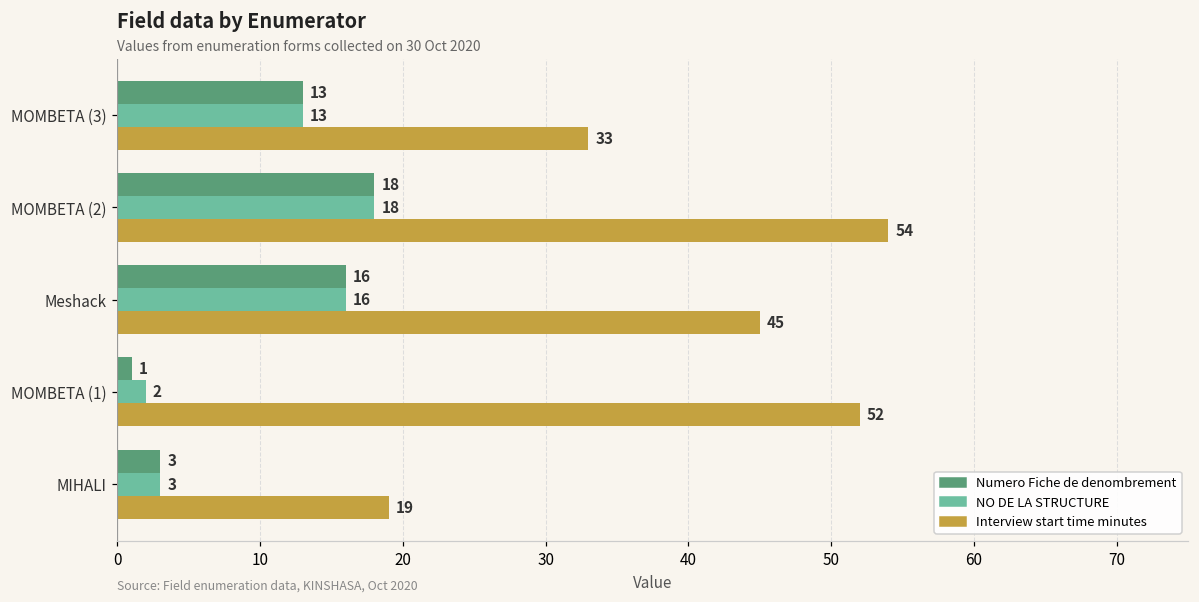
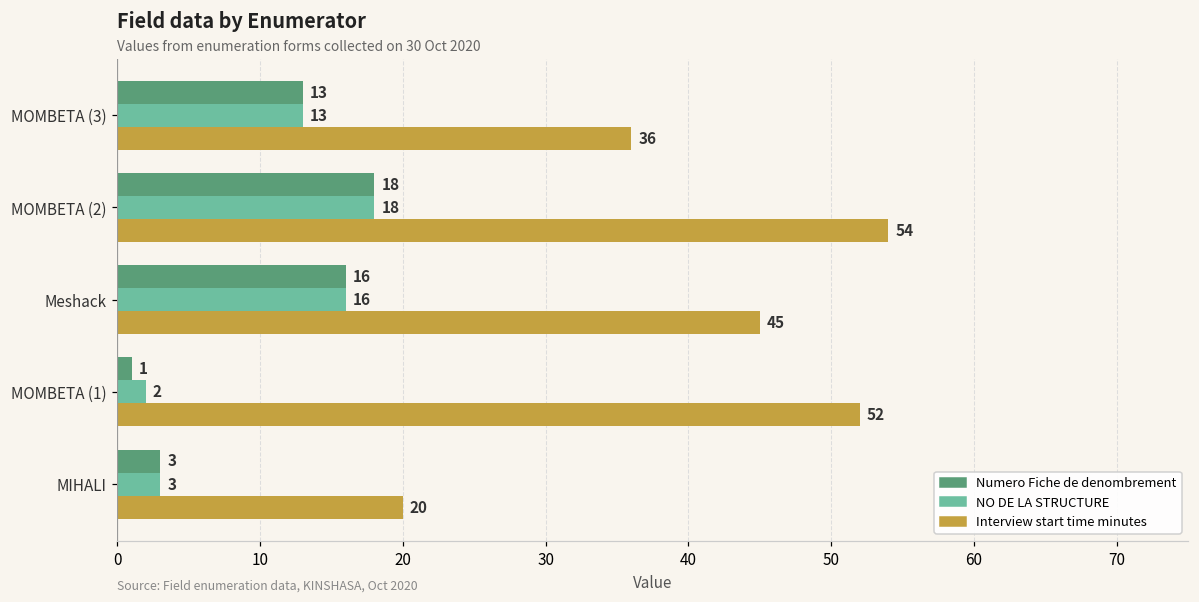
  {
    "Interview start time minutes": {
-     "MOMBETA (3)": 33,
+     "MOMBETA (3)": 36,
      "MOMBETA (2)": 54,
      "Meshack": 45,
      "MOMBETA (1)": 52,
-     "MIHALI": 19
+     "MIHALI": 20
    }
  }
